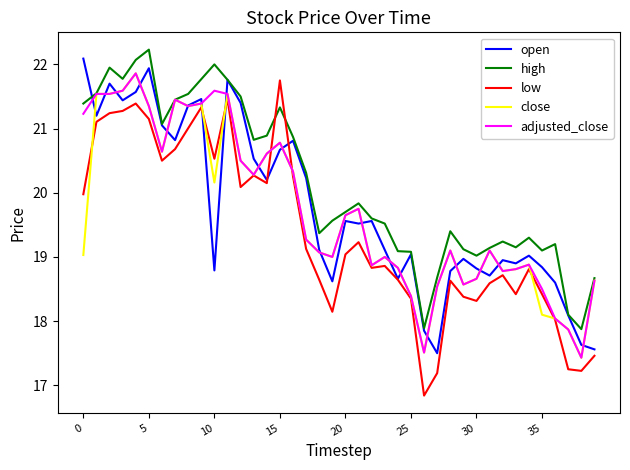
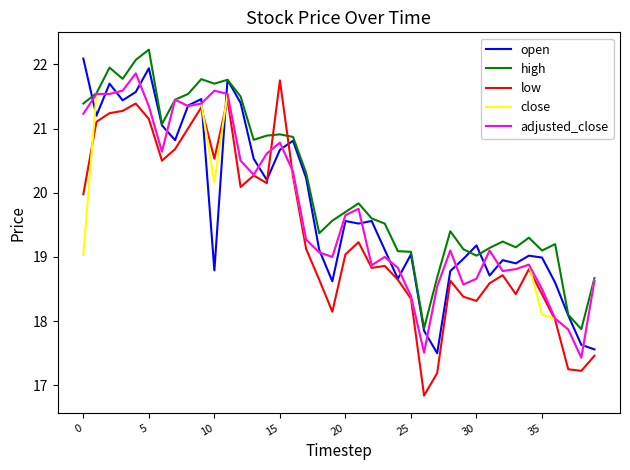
  {
    "open": {
      "0": 22.1,
      "5": 21.9,
      "10": 18.8,
      "15": 20.7,
      "20": 19.6,
      "25": 19.0,
-     "30": 18.8,
-     "35": 18.8
+     "30": 19.2,
+     "35": 19.0
    },
    "high": {
      "0": 21.4,
      "5": 22.2,
-     "10": 22.0,
-     "15": 21.3,
+     "10": 21.7,
+     "15": 20.9,
      "20": 19.7,
      "25": 19.1,
      "30": 19.0,
      "35": 19.1
    },
    "low": {
      "0": 20.0,
      "5": 21.2,
      "10": 20.5,
      "15": 21.8,
      "20": 19.0,
      "25": 18.4,
      "30": 18.3,
      "35": 18.4
    },
    "close": {
      "0": 19.0,
      "10": 20.2,
      "35": 18.1
    },
    "adjusted_close": {
      "0": 21.2,
      "10": 21.6,
      "35": 18.5
    }
  }
